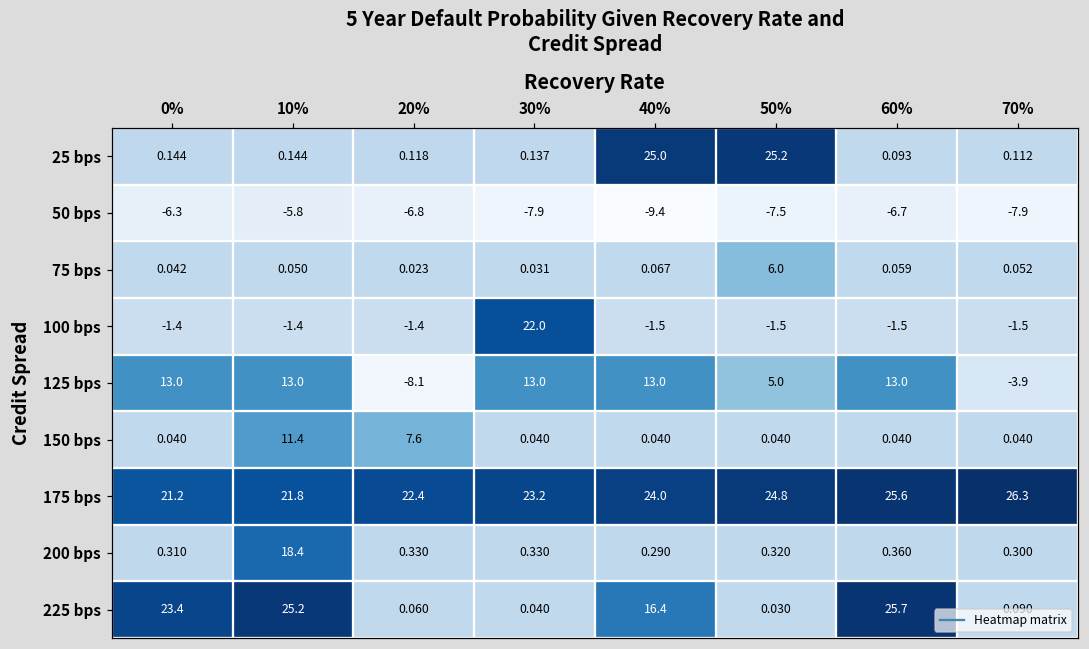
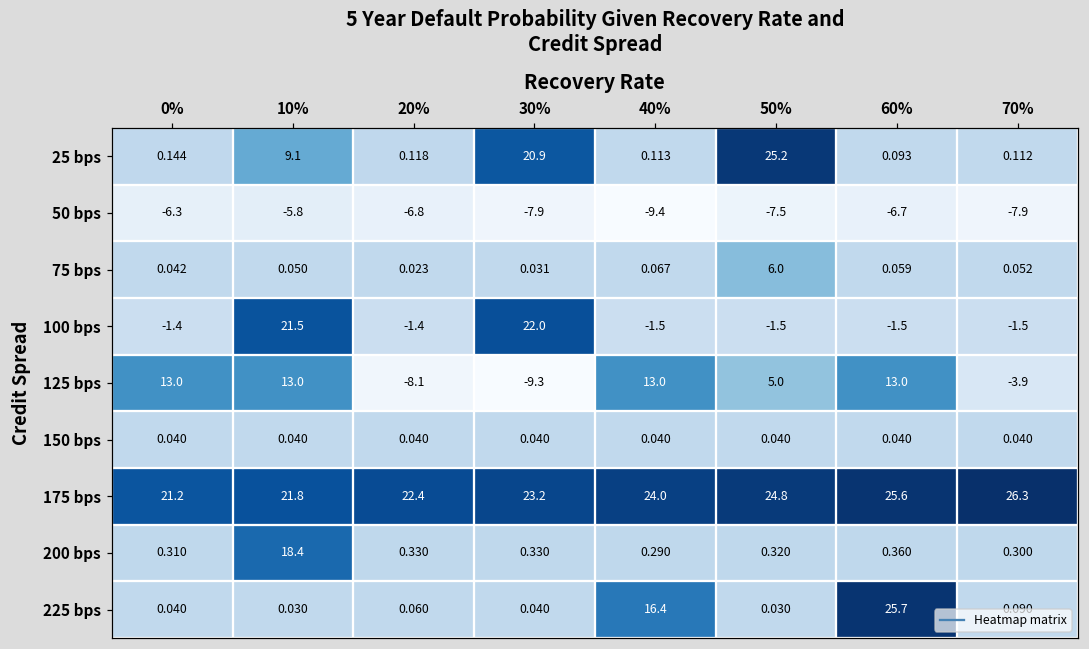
  {
    "25 bps": {
      "0%": 0.144,
-     "10%": 0.144,
+     "10%": 9.1,
      "20%": 0.118,
-     "30%": 0.137,
-     "40%": 25.0,
+     "30%": 20.9,
+     "40%": 0.113,
      "50%": 25.2,
      "60%": 0.093,
      "70%": 0.112
    },
    "50 bps": {
      "0%": -6.3,
      "10%": -5.8,
      "20%": -6.8,
      "30%": -7.9,
      "40%": -9.4,
      "50%": -7.5,
      "60%": -6.7,
      "70%": -7.9
    },
    "75 bps": {
      "0%": 0.042,
      "10%": 0.050,
      "20%": 0.023,
      "30%": 0.031,
      "40%": 0.067,
      "50%": 6.0,
      "60%": 0.059,
      "70%": 0.052
    },
    "100 bps": {
      "0%": -1.4,
-     "10%": -1.4,
+     "10%": 21.5,
      "20%": -1.4,
      "30%": 22.0,
      "40%": -1.5,
      "50%": -1.5,
      "60%": -1.5,
      "70%": -1.5
    },
    "125 bps": {
      "0%": 13.0,
      "10%": 13.0,
      "20%": -8.1,
-     "30%": 13.0,
+     "30%": -9.3,
      "40%": 13.0,
      "50%": 5.0,
      "60%": 13.0,
      "70%": -3.9
    },
    "150 bps": {
      "0%": 0.040,
-     "10%": 11.4,
-     "20%": 7.6,
+     "10%": 0.040,
+     "20%": 0.040,
      "30%": 0.040,
      "40%": 0.040,
      "50%": 0.040,
      "60%": 0.040,
      "70%": 0.040
    },
    "175 bps": {
      "0%": 21.2,
      "10%": 21.8,
      "20%": 22.4,
      "30%": 23.2,
      "40%": 24.0,
      "50%": 24.8,
      "60%": 25.6,
      "70%": 26.3
    },
    "200 bps": {
      "0%": 0.310,
      "10%": 18.4,
      "20%": 0.330,
      "30%": 0.330,
      "40%": 0.290,
      "50%": 0.320,
      "60%": 0.360,
      "70%": 0.300
    },
    "225 bps": {
-     "0%": 23.4,
-     "10%": 25.2,
+     "0%": 0.040,
+     "10%": 0.030,
      "20%": 0.060,
      "30%": 0.040,
      "40%": 16.4,
      "50%": 0.030,
      "60%": 25.7
    }
  }
